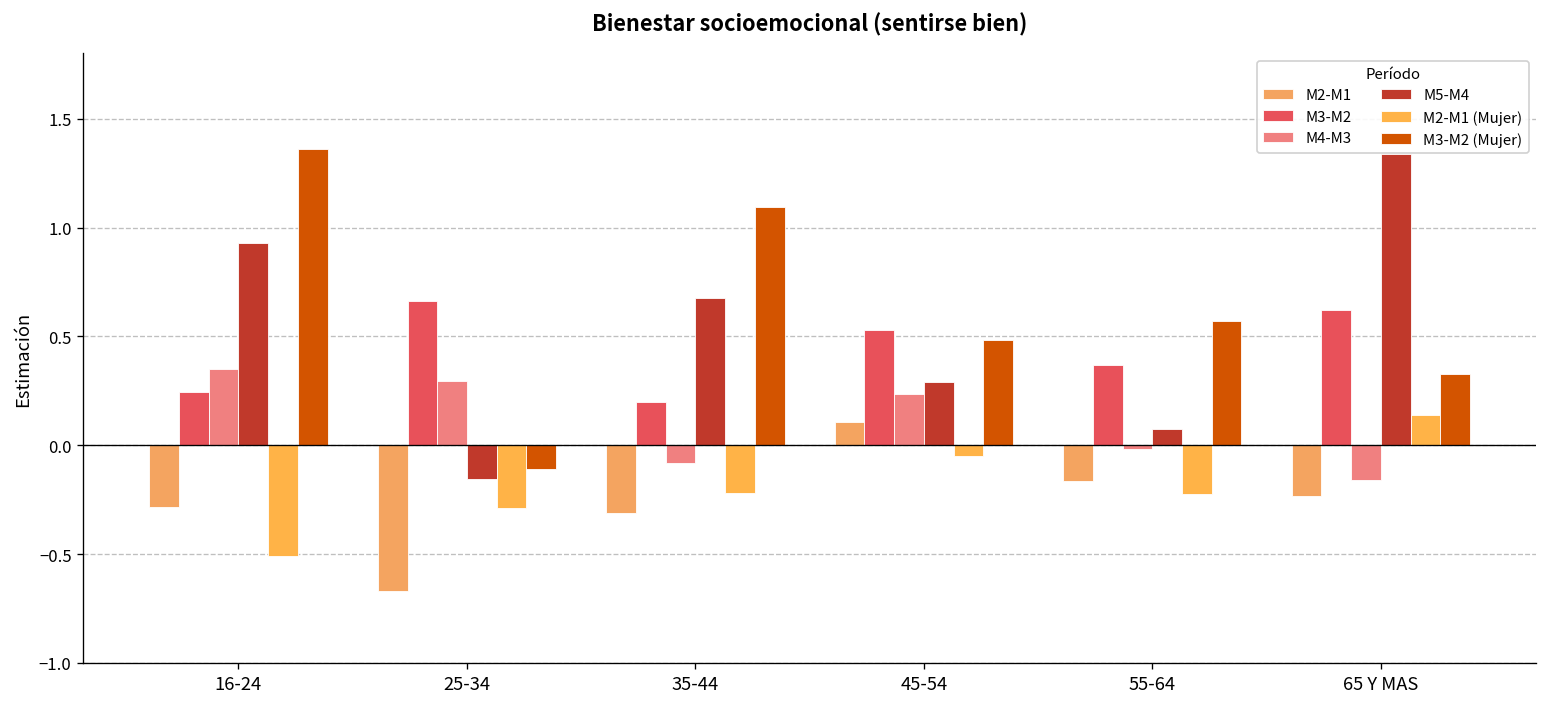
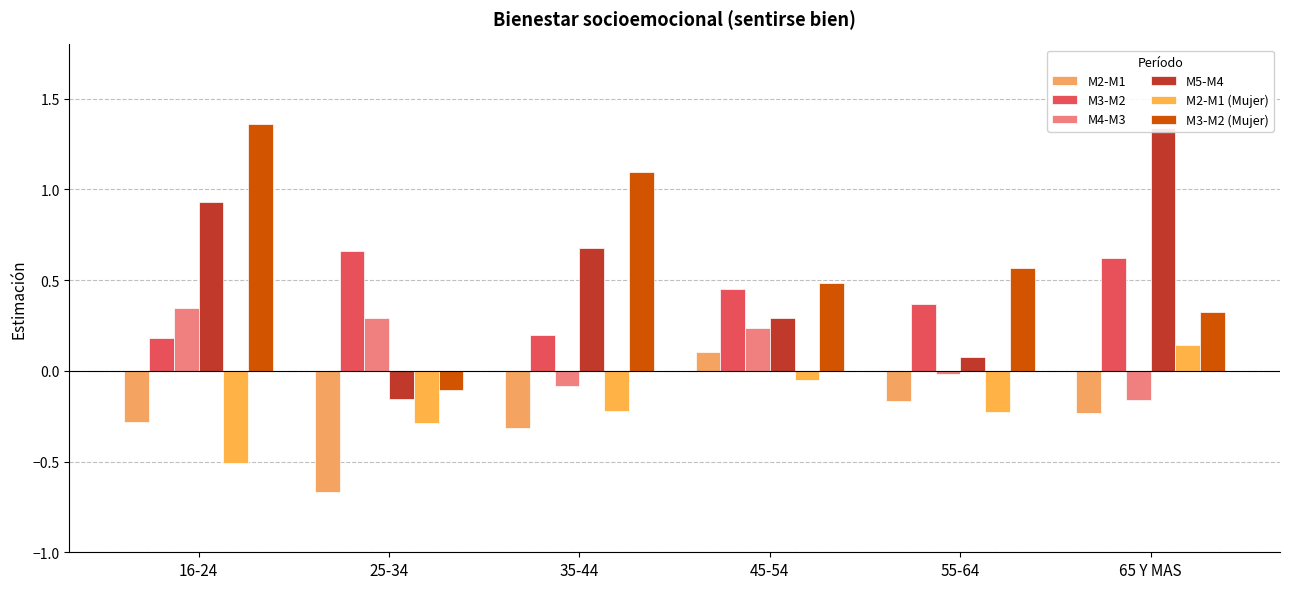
  {
    "M3-M2": {
-     "16-24": 0.24,
+     "16-24": 0.18,
      "25-34": 0.66,
      "35-44": 0.20,
-     "45-54": 0.53,
+     "45-54": 0.45,
      "55-64": 0.37,
      "65 Y MAS": 0.62
    }
  }
